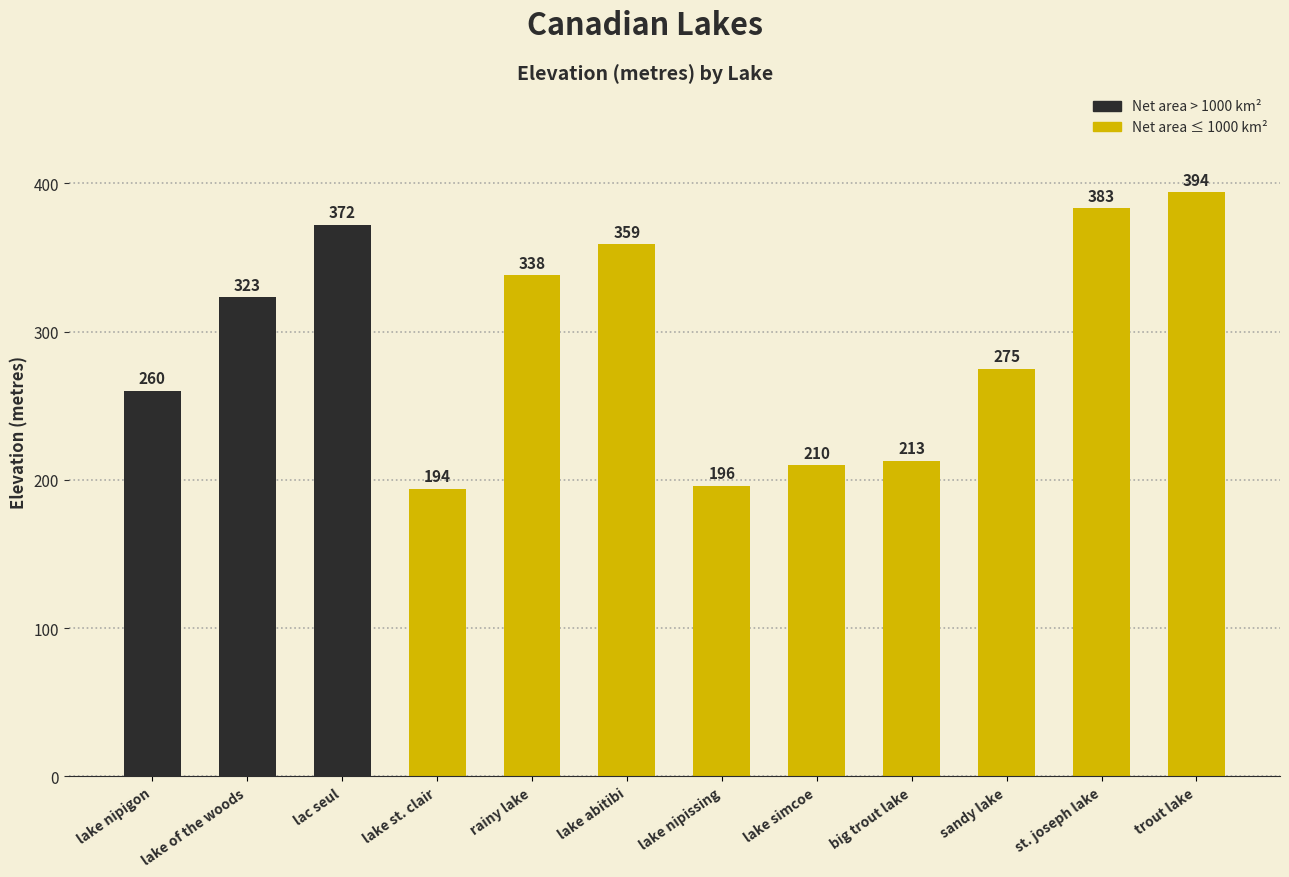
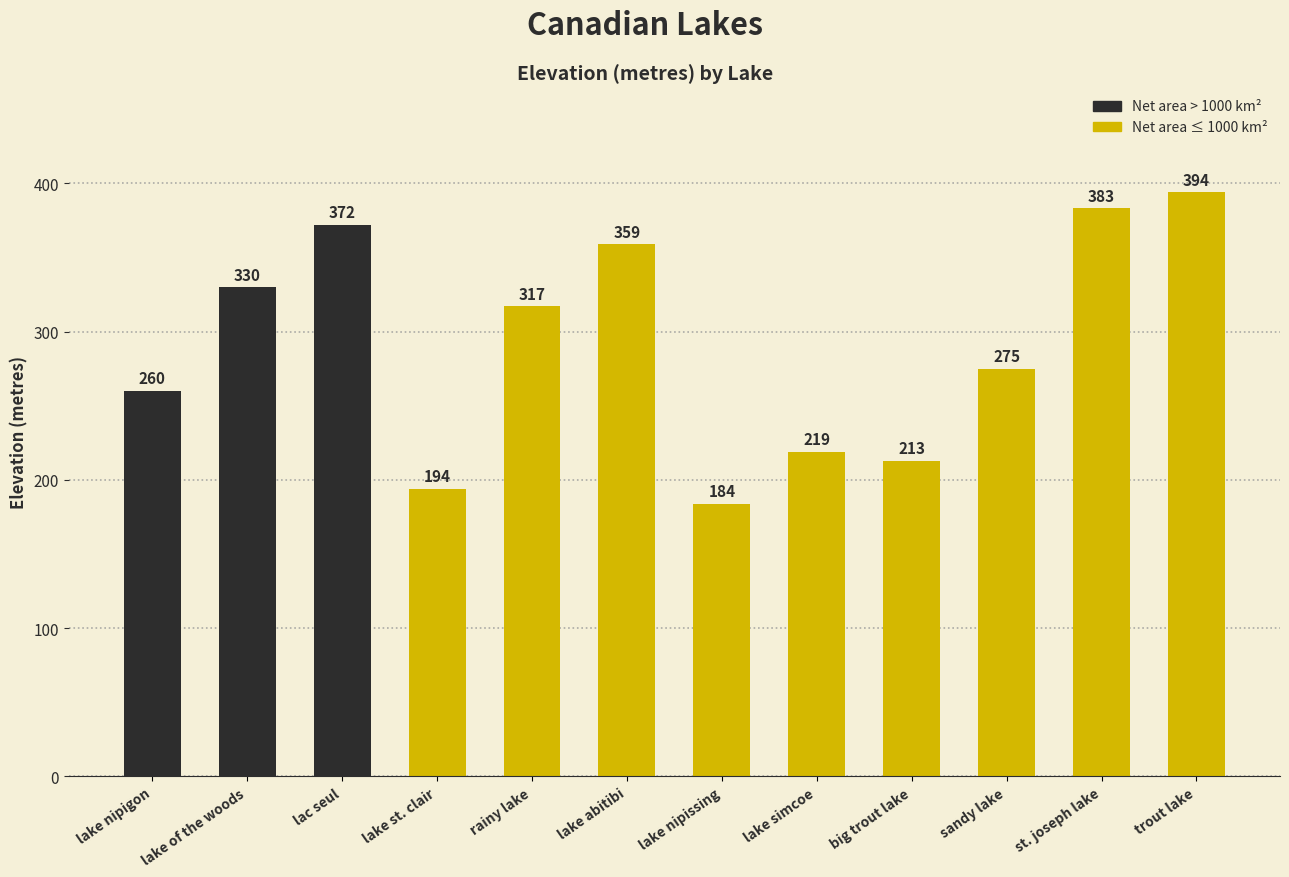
  {
    "lake nipigon": 260,
-   "lake of the woods": 323,
+   "lake of the woods": 330,
    "lac seul": 372,
    "lake st. clair": 194,
-   "rainy lake": 338,
+   "rainy lake": 317,
    "lake abitibi": 359,
-   "lake nipissing": 196,
-   "lake simcoe": 210,
+   "lake nipissing": 184,
+   "lake simcoe": 219,
    "big trout lake": 213,
    "sandy lake": 275,
    "st. joseph lake": 383,
    "trout lake": 394
  }
